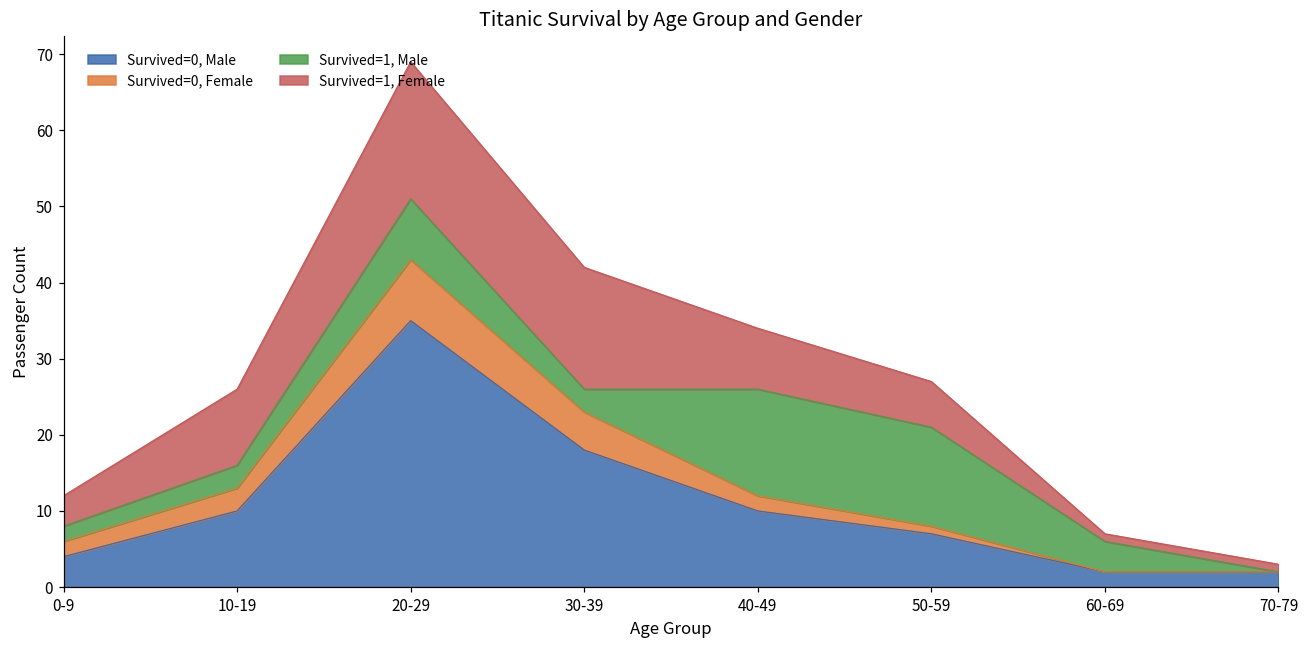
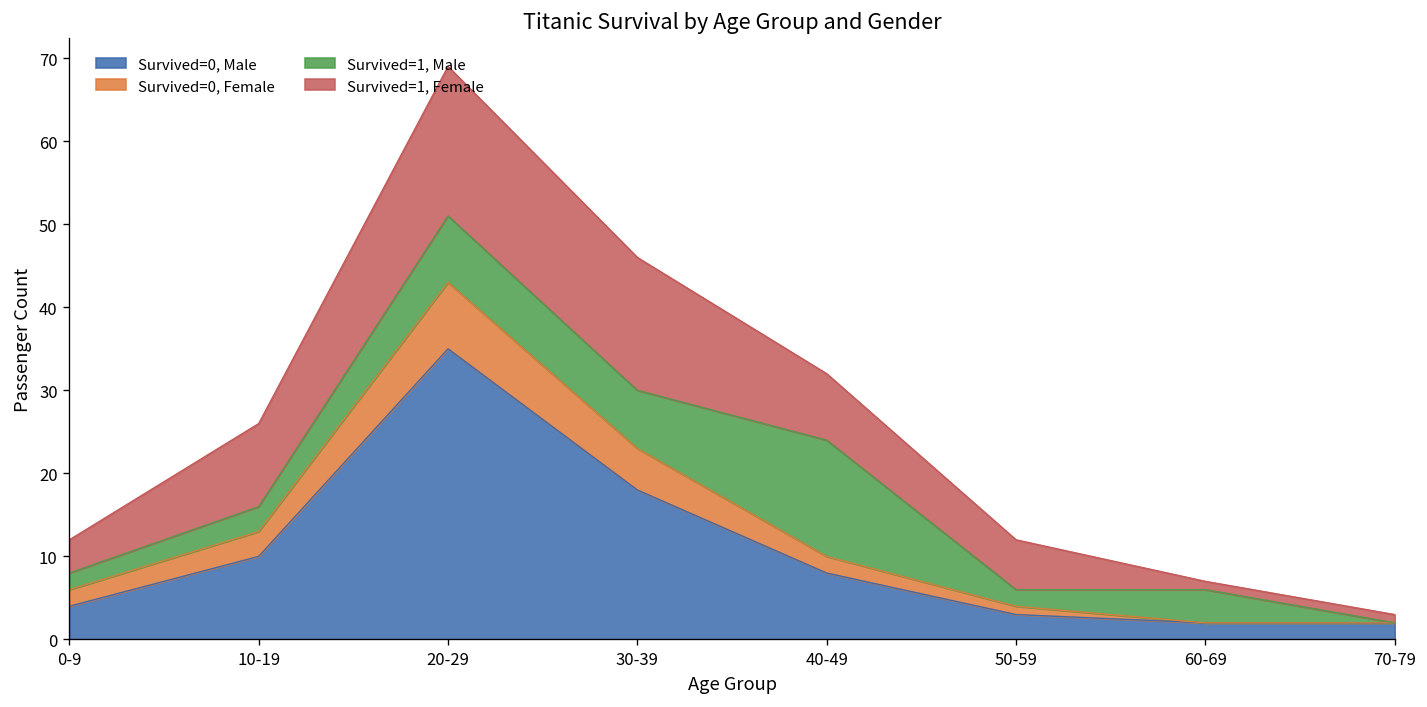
  {
    "Survived=0, Male": {
      "0-9": 4,
      "10-19": 10,
      "20-29": 35,
      "30-39": 18,
-     "40-49": 10,
-     "50-59": 7
+     "40-49": 8,
+     "50-59": 3
    },
    "Survived=1, Male": {
      "0-9": 2,
      "10-19": 3,
      "20-29": 8,
-     "30-39": 3,
+     "30-39": 7,
      "40-49": 14,
-     "50-59": 13,
+     "50-59": 2,
      "60-69": 4
    }
  }
